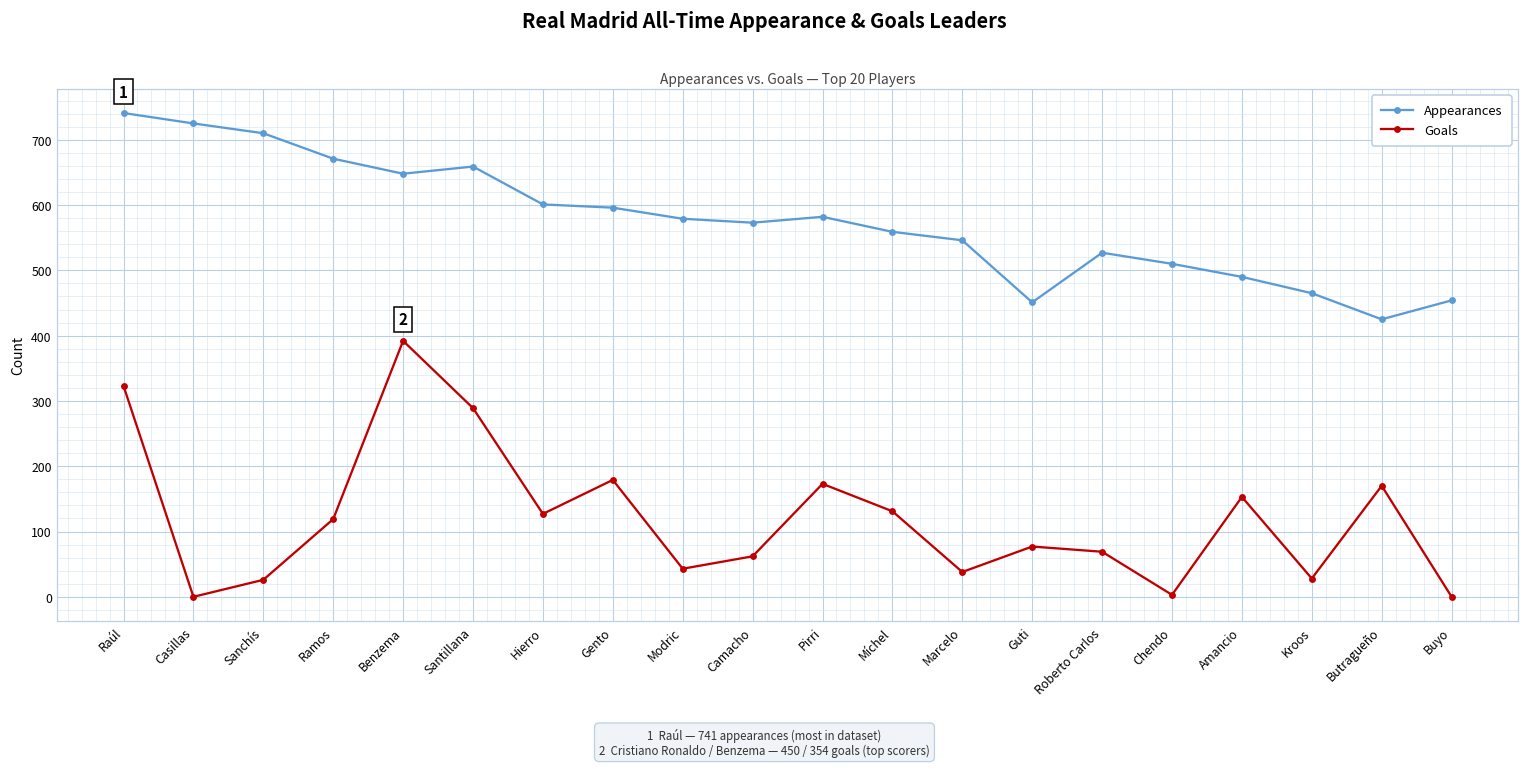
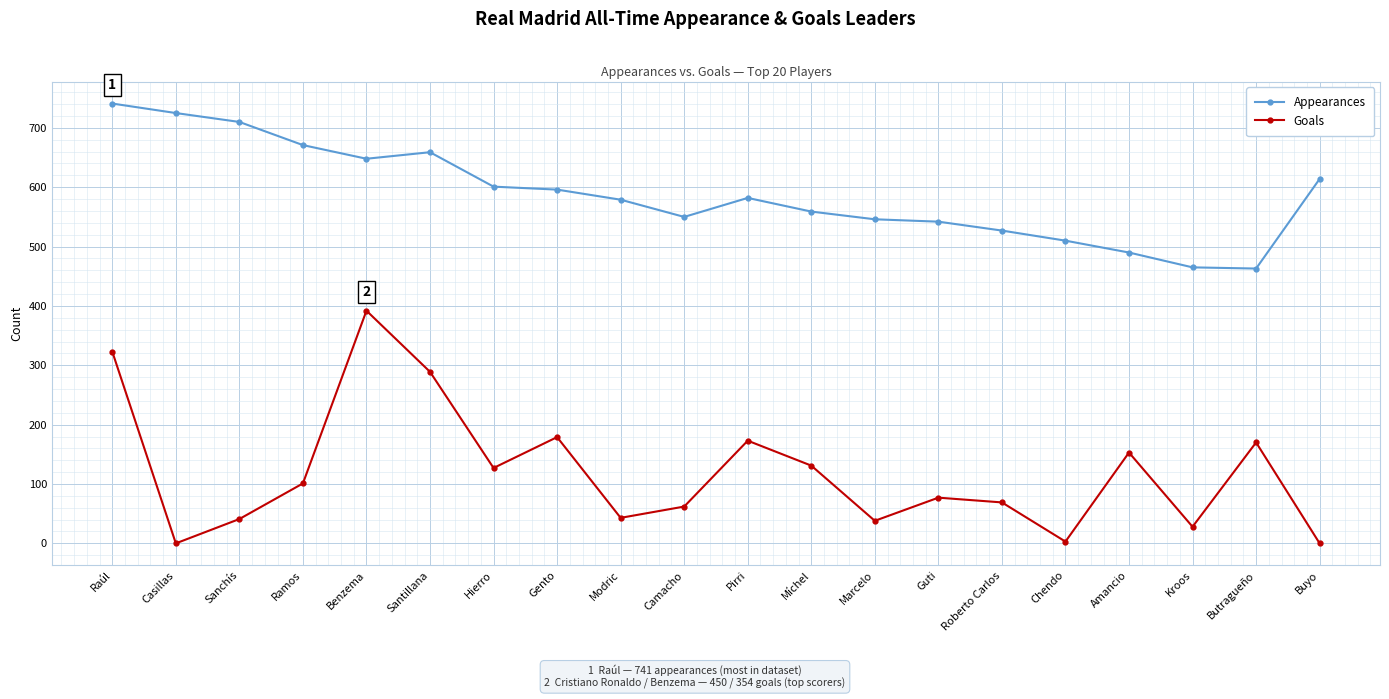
  {
    "Appearances": {
      "Casillas": 730,
      "Sanchís": 710,
      "Ramos": 670,
      "Benzema": 650,
      "Santillana": 660,
      "Hierro": 600,
      "Gento": 600,
      "Modric": 580,
-     "Camacho": 570,
+     "Camacho": 550,
      "Pirri": 580,
      "Míchel": 560,
      "Marcelo": 550,
-     "Guti": 450,
+     "Guti": 540,
      "Roberto Carlos": 530,
      "Chendo": 510,
      "Amancio": 490,
      "Kroos": 470,
-     "Butragueño": 430,
-     "Buyo": 450
+     "Butragueño": 460,
+     "Buyo": 610
    },
    "Goals": {
      "Raúl": 320,
      "Casillas": 0,
-     "Sanchís": 30,
-     "Ramos": 120,
+     "Sanchís": 40,
+     "Ramos": 100,
      "Santillana": 290,
      "Hierro": 130,
      "Gento": 180,
      "Modric": 40,
      "Camacho": 60,
      "Pirri": 170,
      "Míchel": 130,
      "Marcelo": 40,
      "Guti": 80,
      "Roberto Carlos": 70,
      "Chendo": 0,
      "Amancio": 150,
      "Kroos": 30,
      "Butragueño": 170,
      "Buyo": 0
    }
  }
